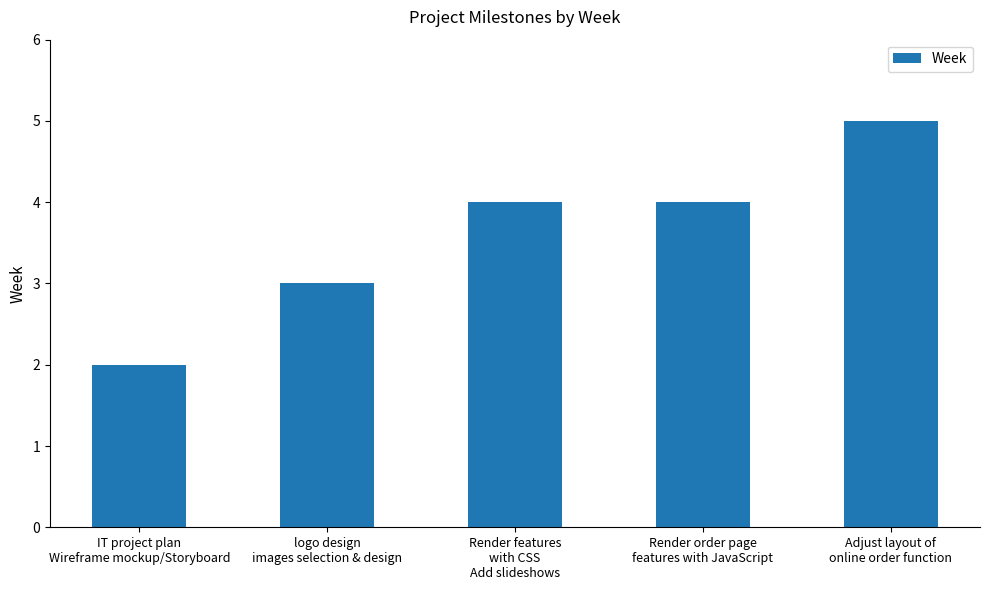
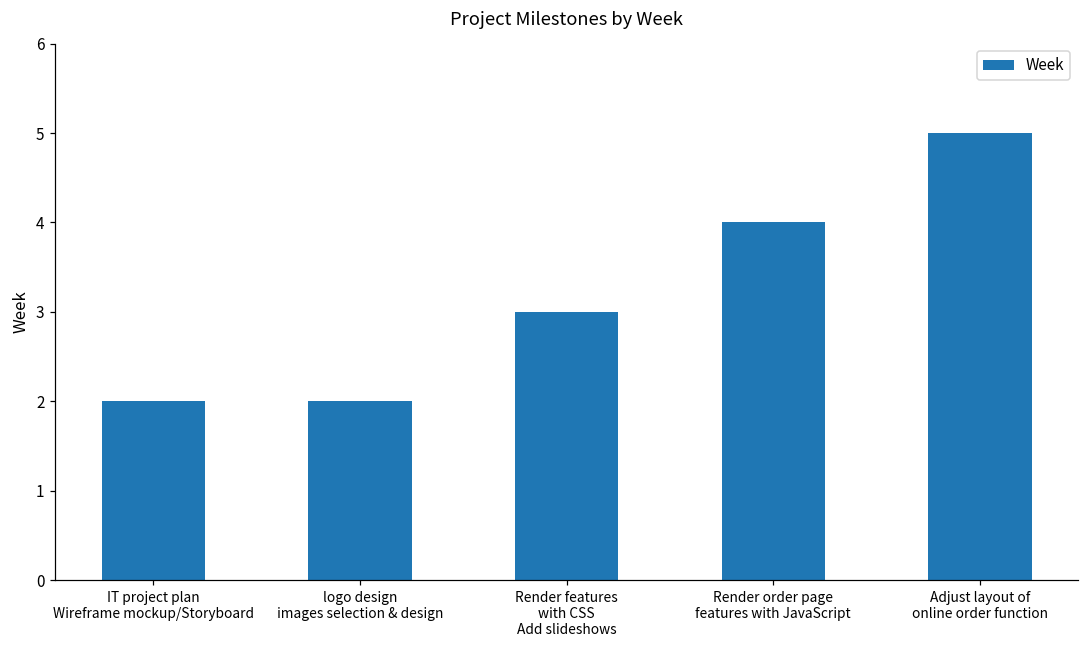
  {
    "IT project plan Wireframe mockup/Storyboard": 2,
-   "logo design images selection & design": 3,
-   "Render features with CSS Add slideshows": 4,
+   "logo design images selection & design": 2,
+   "Render features with CSS Add slideshows": 3,
    "Render order page features with JavaScript": 4,
    "Adjust layout of online order function": 5
  }
